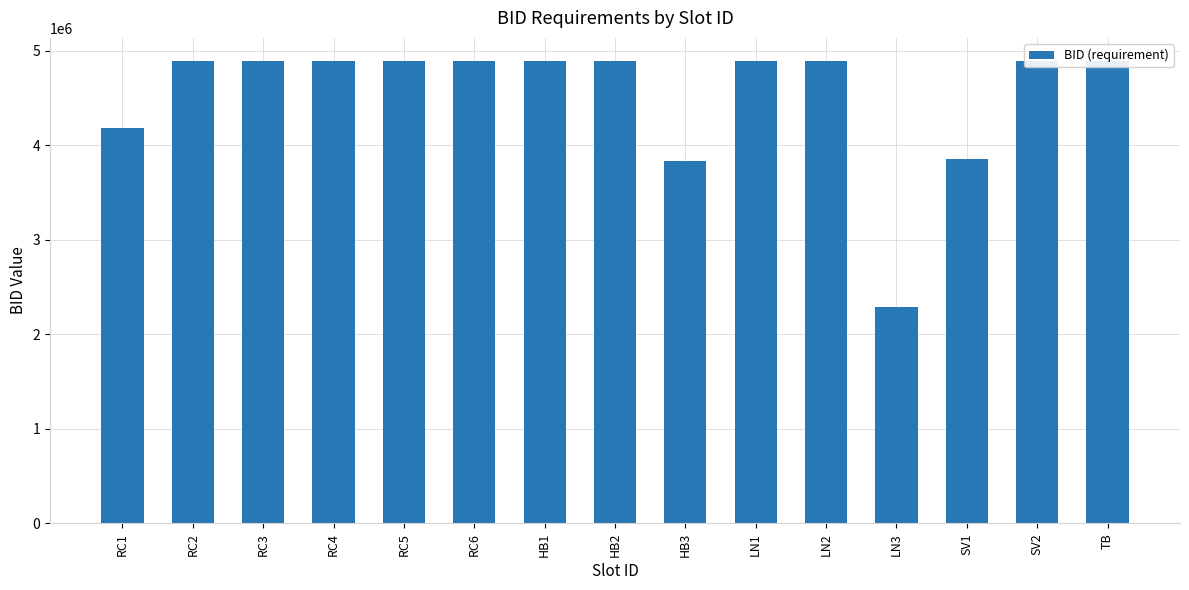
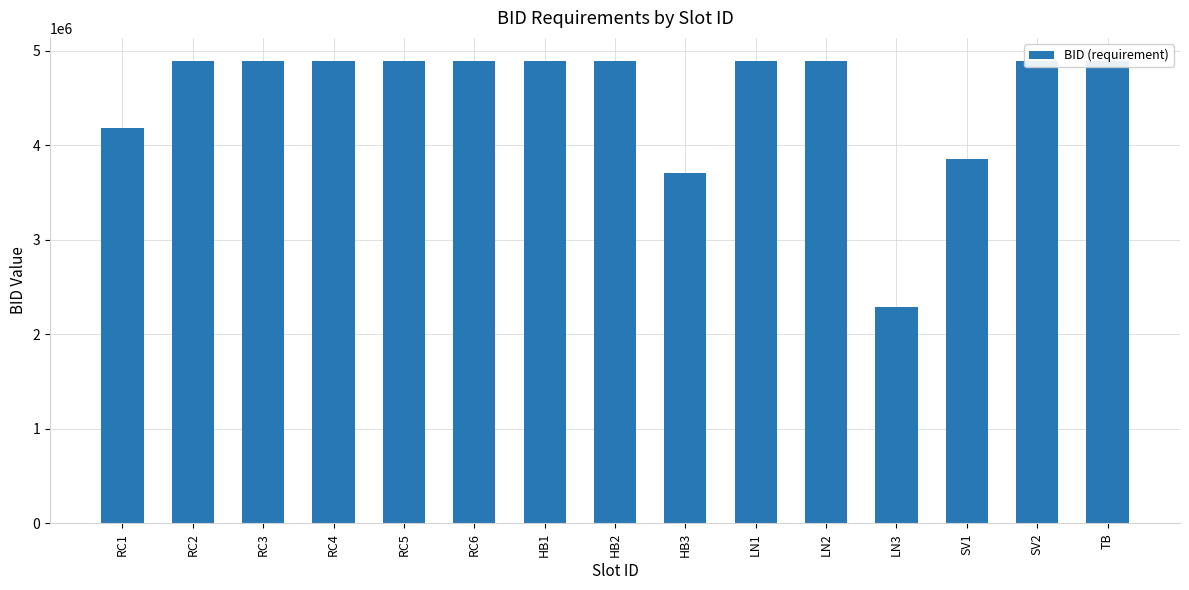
  {
    "RC1": 4200000,
    "RC2": 4900000,
    "RC3": 4900000,
    "RC4": 4900000,
    "RC5": 4900000,
    "RC6": 4900000,
    "HB1": 4900000,
    "HB2": 4900000,
-   "HB3": 3800000,
+   "HB3": 3700000,
    "LN1": 4900000,
    "LN2": 4900000,
    "LN3": 2300000,
    "SV1": 3900000
  }
